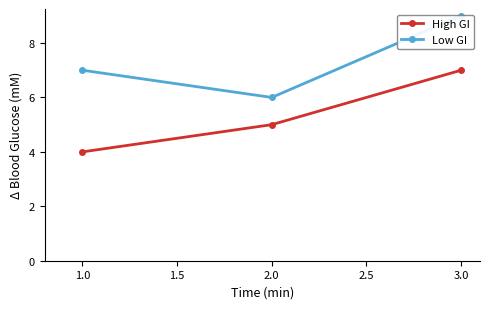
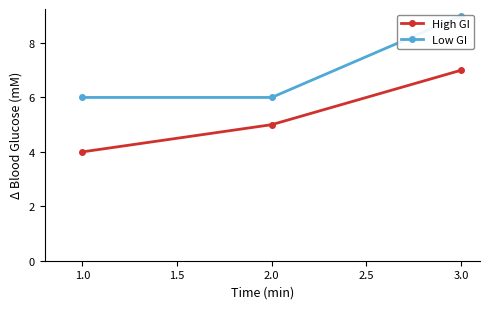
  {
    "High GI": {
      "1.0": 4,
      "2.0": 5,
      "3.0": 7
    },
    "Low GI": {
-     "1.0": 7,
+     "1.0": 6,
      "2.0": 6
    }
  }
